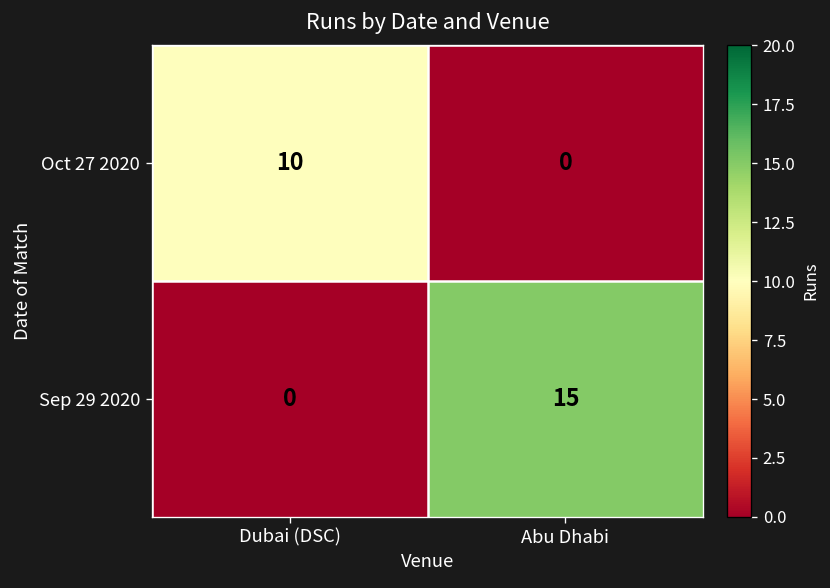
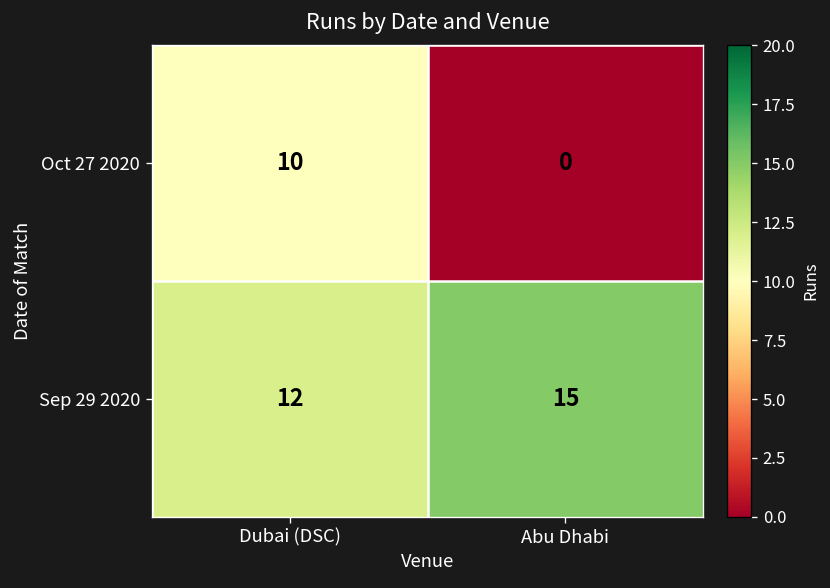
  {
    "Oct 27 2020": {
      "Dubai (DSC)": 10,
      "Abu Dhabi": 0
    },
    "Sep 29 2020": {
-     "Dubai (DSC)": 0,
+     "Dubai (DSC)": 12,
      "Abu Dhabi": 15
    }
  }
